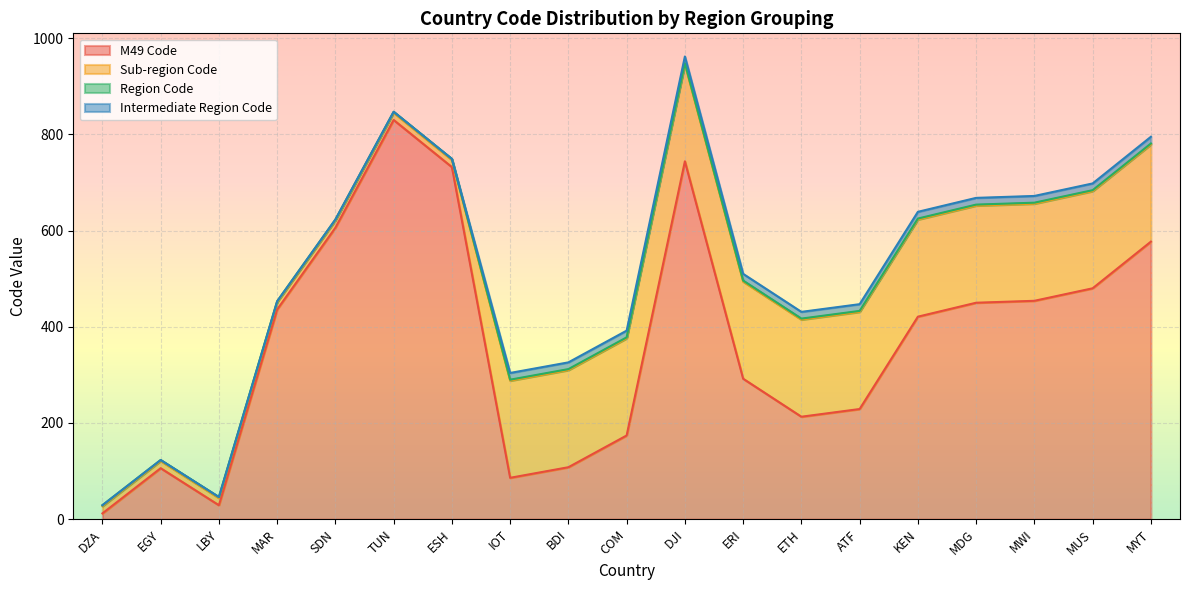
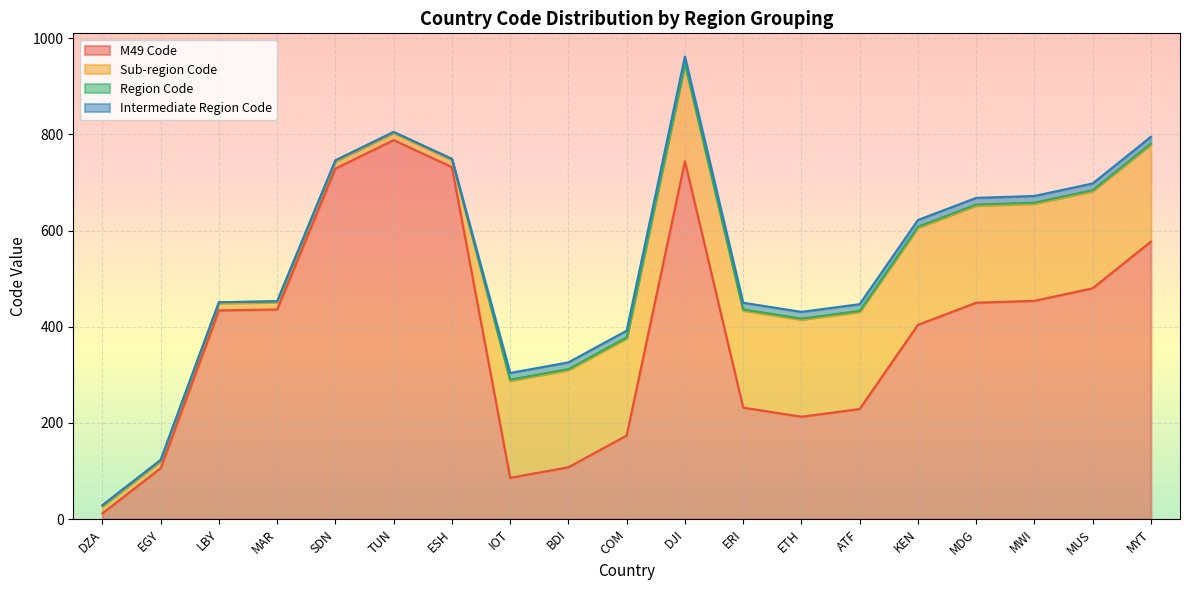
  {
    "M49 Code": {
      "DZA": 10,
      "EGY": 110,
-     "LBY": 30,
+     "LBY": 430,
      "MAR": 440,
-     "SDN": 610,
-     "TUN": 830,
+     "SDN": 730,
+     "TUN": 790,
      "ESH": 730,
      "IOT": 90,
      "BDI": 110,
      "COM": 170,
      "DJI": 740,
-     "ERI": 290,
+     "ERI": 230,
      "ETH": 210,
      "ATF": 230,
-     "KEN": 420,
+     "KEN": 400,
      "MDG": 450,
      "MWI": 450,
      "MUS": 480,
      "MYT": 580
    },
    "Intermediate Region Code": {
      "IOT": 10,
      "BDI": 10,
      "COM": 10,
      "DJI": 10,
      "ERI": 10,
      "ETH": 10,
      "ATF": 10,
      "KEN": 10,
      "MDG": 10,
      "MWI": 10,
      "MUS": 10,
      "MYT": 10
    }
  }
